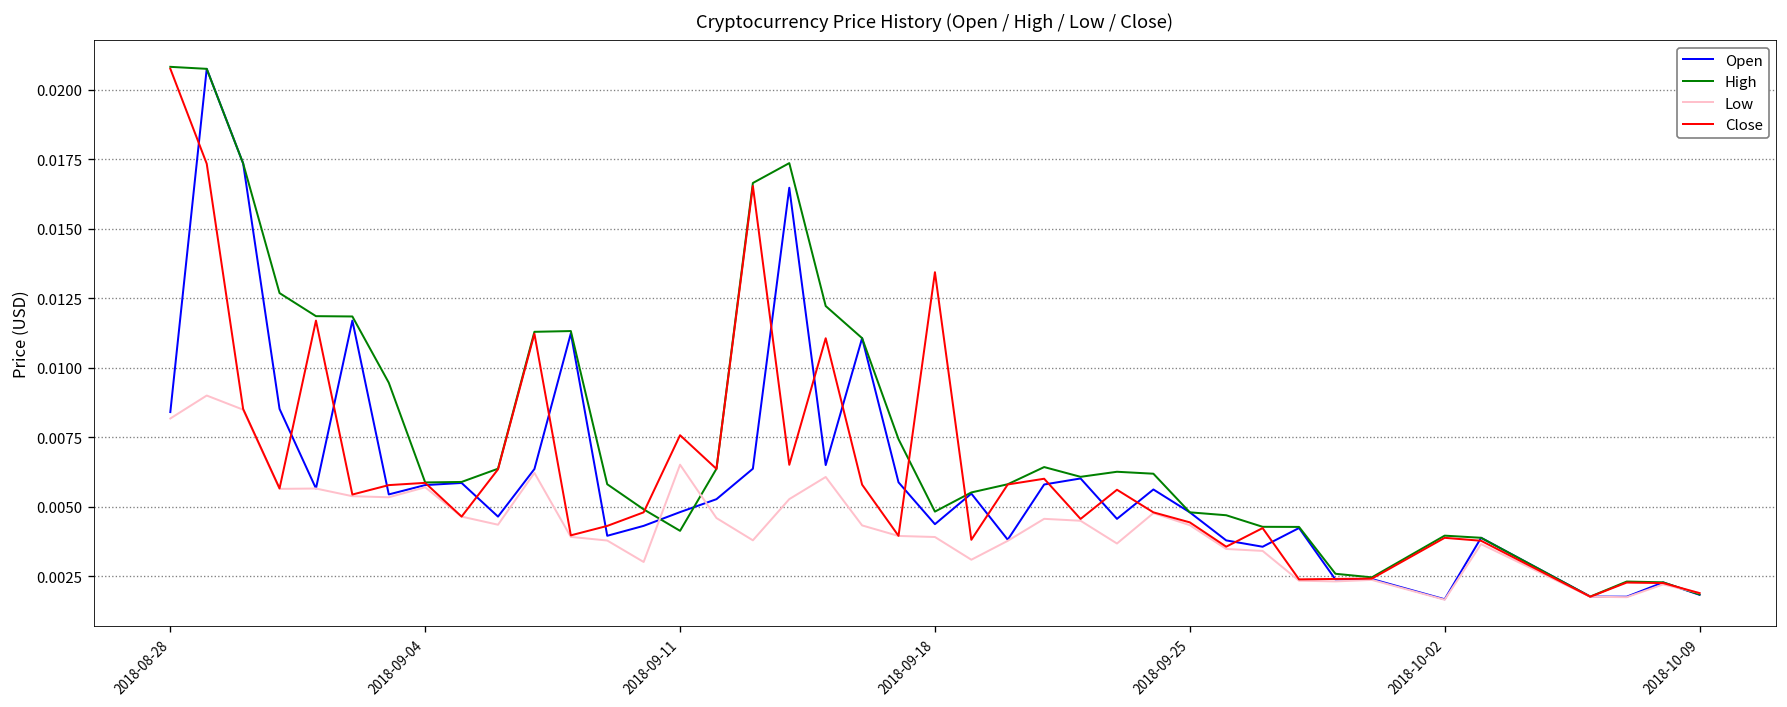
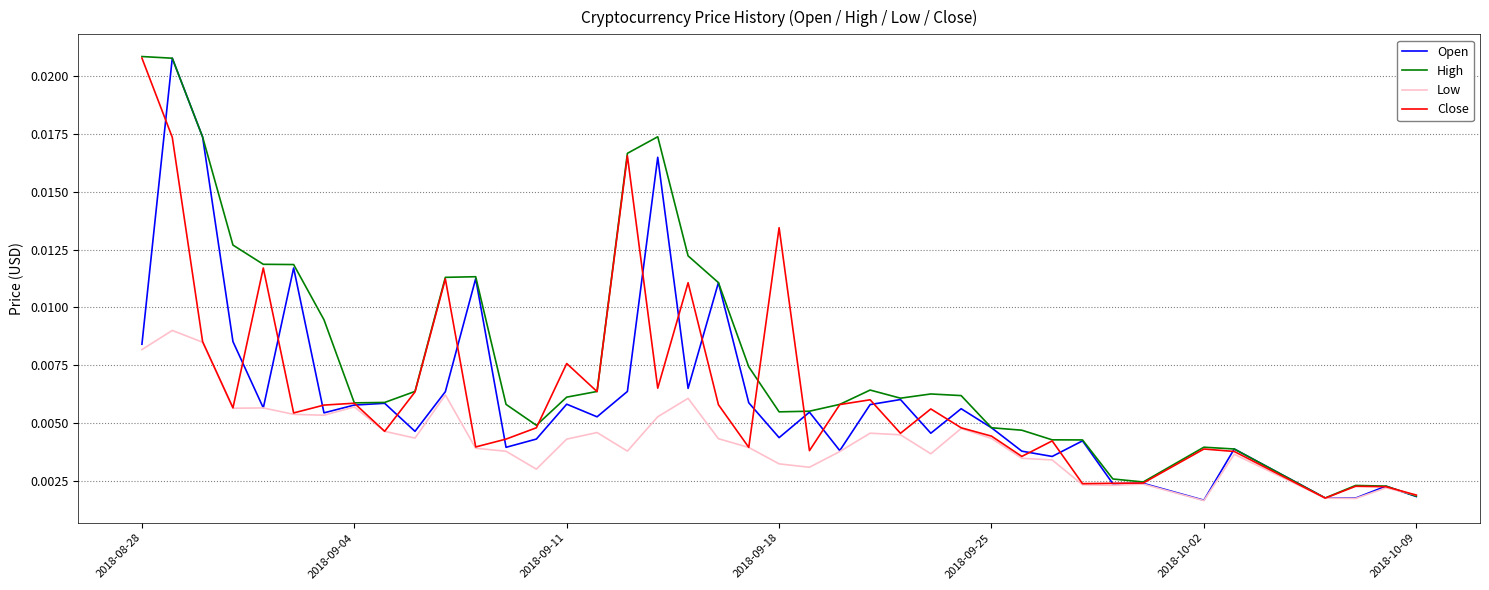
  {
    "Open": {
      "2018-08-28": 0.0084,
-     "2018-09-11": 0.0048,
+     "2018-09-11": 0.0058,
      "2018-09-18": 0.0044
    },
    "High": {
-     "2018-09-11": 0.0041,
-     "2018-09-18": 0.0048
+     "2018-09-11": 0.0061,
+     "2018-09-18": 0.0055
    },
    "Low": {
      "2018-08-28": 0.0082,
-     "2018-09-11": 0.0065,
-     "2018-09-18": 0.0039
+     "2018-09-11": 0.0043,
+     "2018-09-18": 0.0032
    },
    "Close": {
      "2018-09-11": 0.0076,
      "2018-09-18": 0.0134
    }
  }
